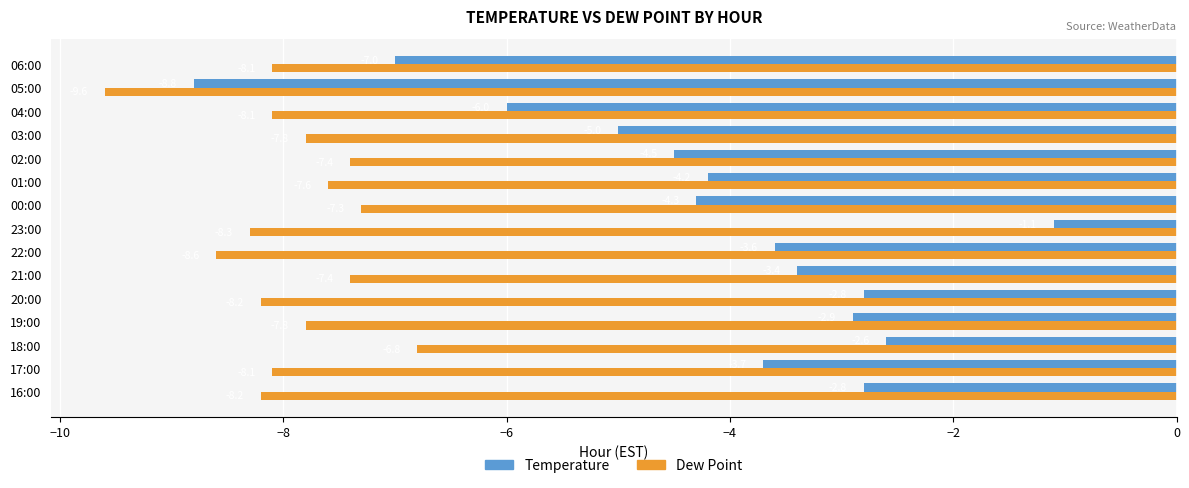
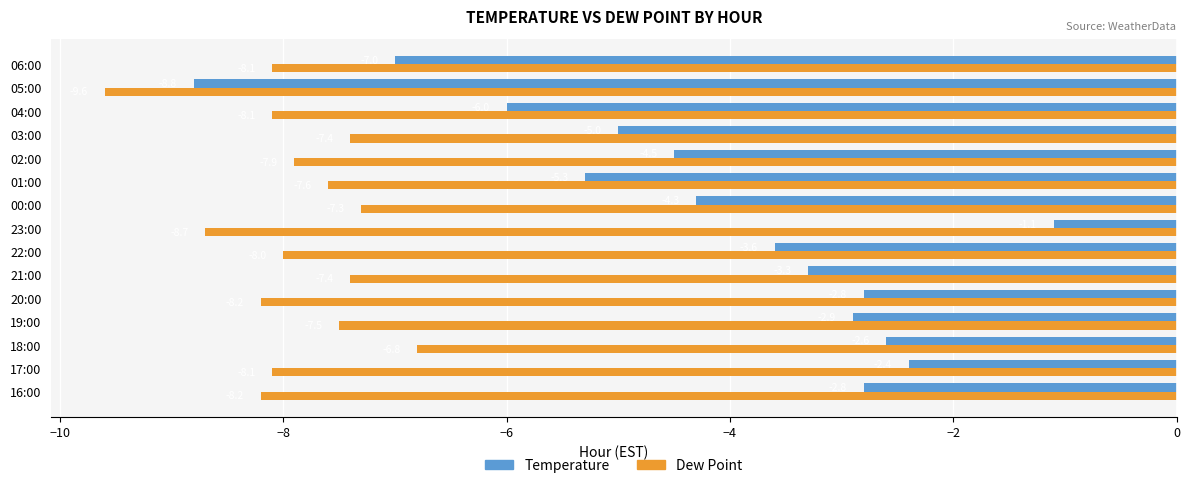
  {
    "Temperature": {
      "06:00": -7.0,
      "05:00": -8.8,
      "04:00": -6.0,
      "03:00": -5.0,
      "02:00": -4.5,
-     "01:00": -4.2,
+     "01:00": -5.3,
      "00:00": -4.3,
      "23:00": -1.1,
      "22:00": -3.6,
-     "21:00": -3.4,
+     "21:00": -3.3,
      "20:00": -2.8,
      "19:00": -2.9,
      "18:00": -2.6,
-     "17:00": -3.7,
+     "17:00": -2.4,
      "16:00": -2.8
    },
    "Dew Point": {
      "06:00": -8.1,
      "05:00": -9.6,
      "04:00": -8.1,
-     "03:00": -7.8,
-     "02:00": -7.4,
+     "03:00": -7.4,
+     "02:00": -7.9,
      "01:00": -7.6,
      "00:00": -7.3,
-     "23:00": -8.3,
-     "22:00": -8.6,
+     "23:00": -8.7,
+     "22:00": -8.0,
      "21:00": -7.4,
      "20:00": -8.2,
-     "19:00": -7.8,
+     "19:00": -7.5,
      "18:00": -6.8,
      "17:00": -8.1,
      "16:00": -8.2
    }
  }
